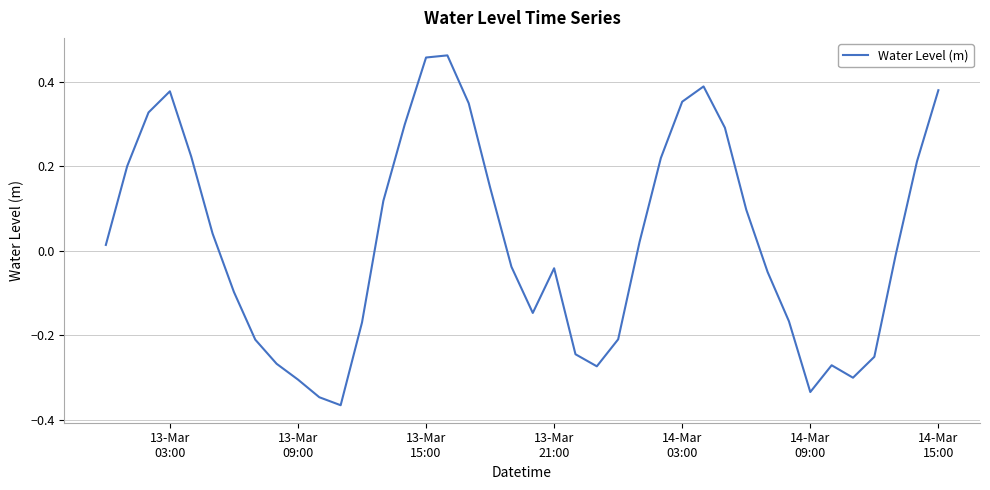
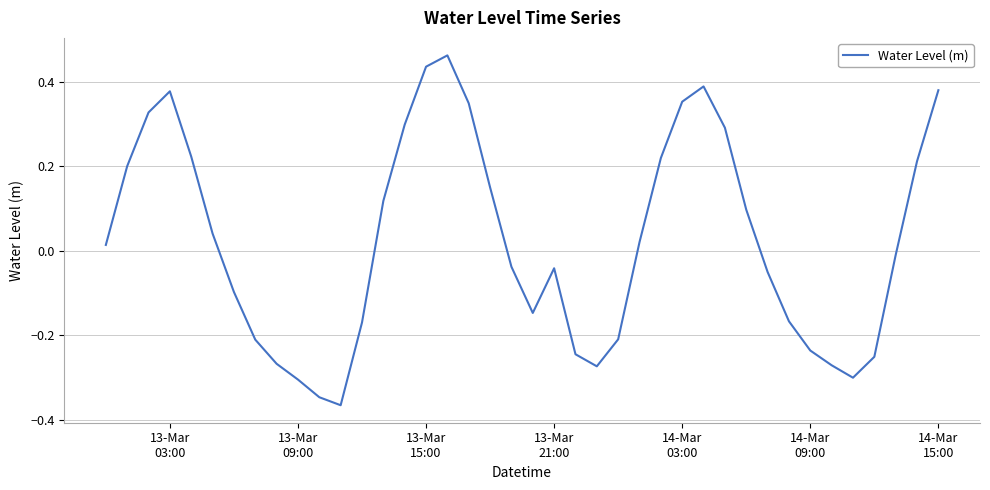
  {
    "13-Mar 03:00": 0.38,
    "13-Mar 09:00": -0.31,
-   "13-Mar 15:00": 0.46,
+   "13-Mar 15:00": 0.44,
    "13-Mar 21:00": -0.04,
    "14-Mar 03:00": 0.35,
-   "14-Mar 09:00": -0.33,
+   "14-Mar 09:00": -0.24,
    "14-Mar 15:00": 0.38
  }
